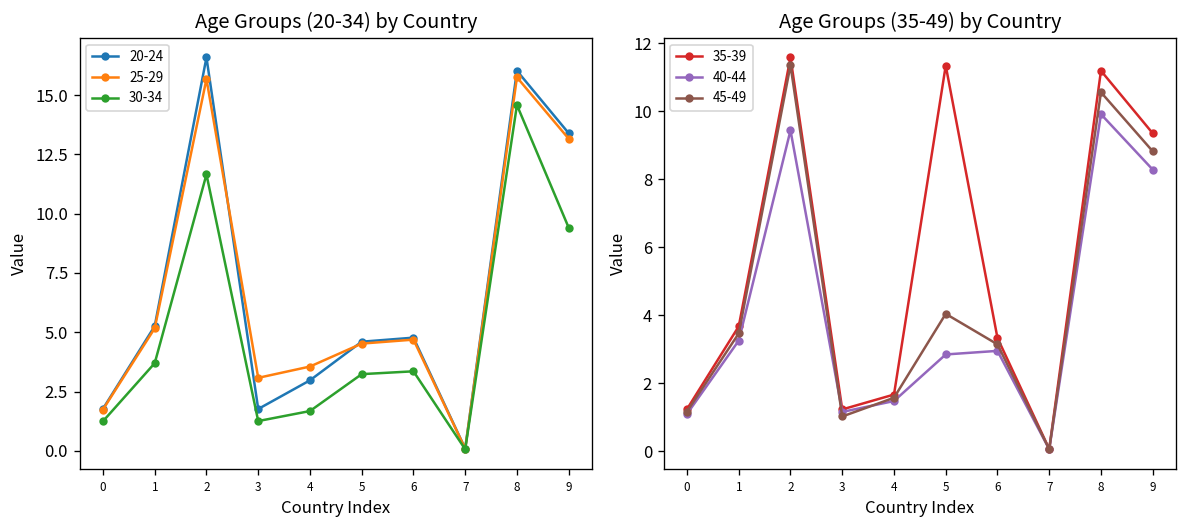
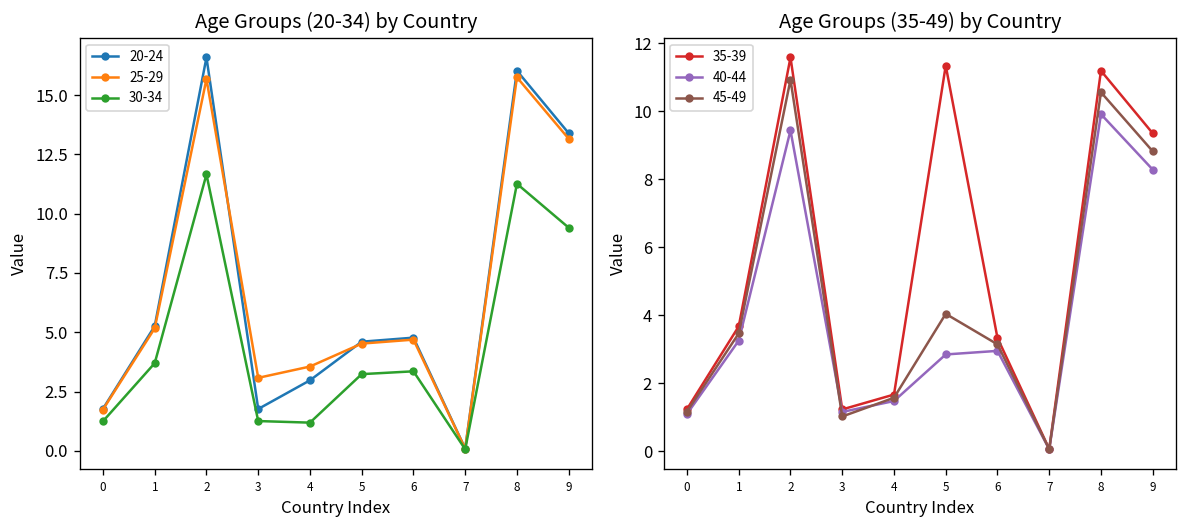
  {
    "Age Groups (20-34) by Country": {
      "20-24": {
        "2": 16.6,
        "3": 1.8,
        "4": 3.0,
        "8": 16.0,
        "9": 13.4
      },
      "25-29": {
        "2": 15.7,
        "3": 3.1,
        "4": 3.6,
        "8": 15.8,
        "9": 13.2
      },
      "30-34": {
        "0": 1.2,
        "1": 3.7,
        "2": 11.7,
        "3": 1.3,
-       "4": 1.7,
+       "4": 1.2,
        "5": 3.2,
        "6": 3.4,
-       "8": 14.6,
+       "8": 11.3,
        "9": 9.4
      }
    },
    "Age Groups (35-49) by Country": {
      "35-39": {
        "1": 3.7,
        "2": 11.6,
        "4": 1.7,
        "5": 11.3,
        "6": 3.3,
        "8": 11.2,
        "9": 9.3
      },
      "40-44": {
        "1": 3.3,
        "2": 9.4,
        "4": 1.5,
        "5": 2.8,
        "6": 2.9,
        "8": 9.9,
        "9": 8.3
      },
      "45-49": {
        "1": 3.5,
-       "2": 11.4,
+       "2": 10.9,
        "3": 1.0,
        "4": 1.6,
        "5": 4.0,
        "6": 3.1,
        "8": 10.6,
        "9": 8.8
      }
    }
  }
